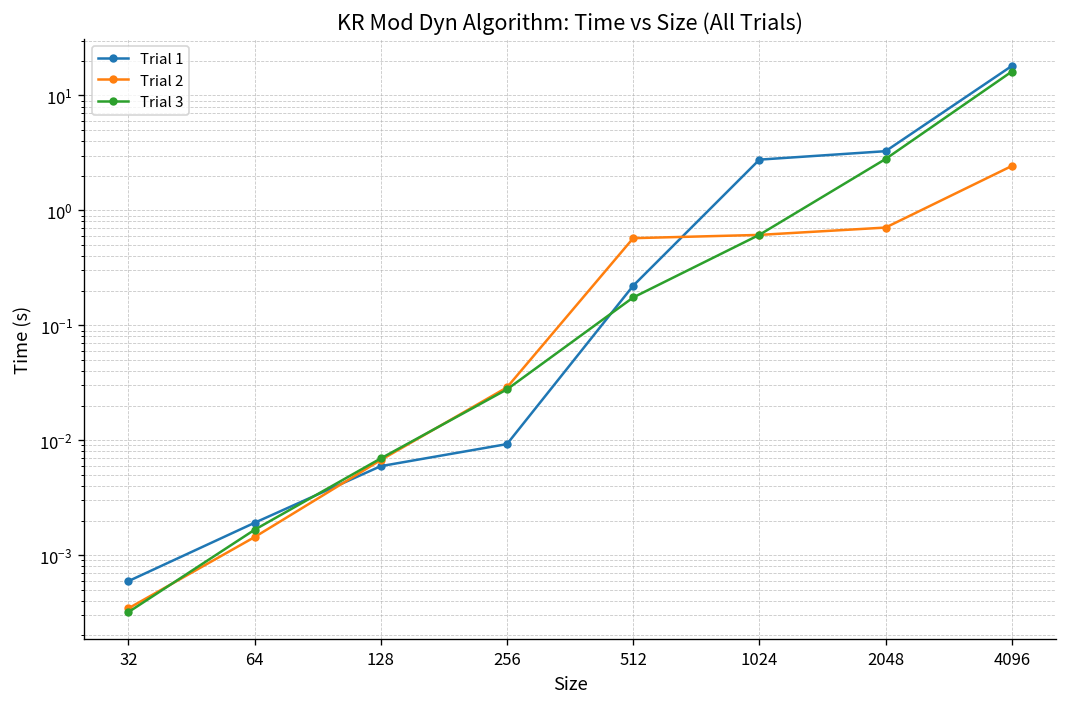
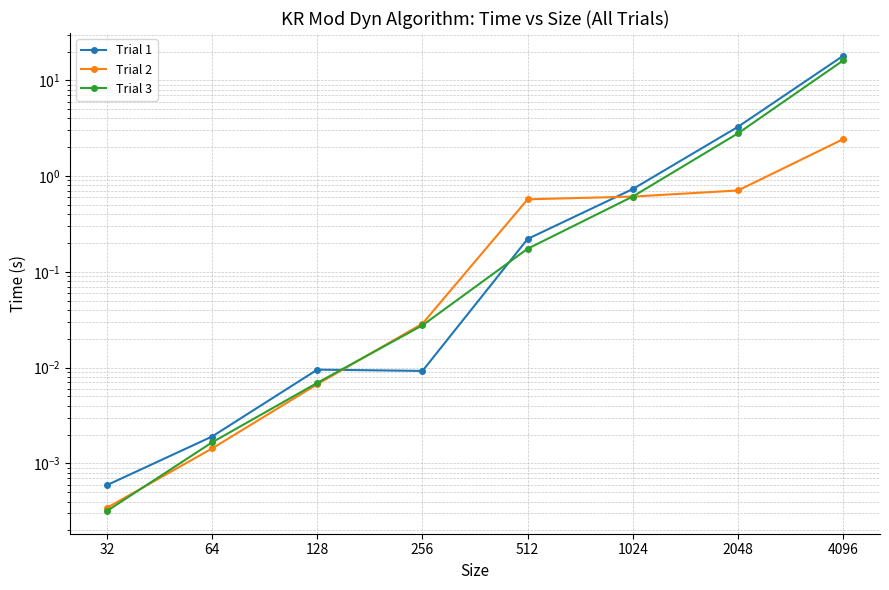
  {
    "Trial 1": {
      "32": 0.0006,
      "64": 0.002,
-     "128": 0.006,
+     "128": 0.010,
      "256": 0.009,
      "512": 0.22,
-     "1024": 2.8,
+     "1024": 0.7,
      "2048": 3.3,
      "4096": 18
    },
    "Trial 2": {
      "32": 0.00034,
      "64": 0.0014,
      "512": 0.6,
      "2048": 0.7,
      "4096": 2.4
    },
    "Trial 3": {
      "32": 0.00032,
      "64": 0.0017,
      "512": 0.17,
      "2048": 2.8,
      "4096": 16
    }
  }
